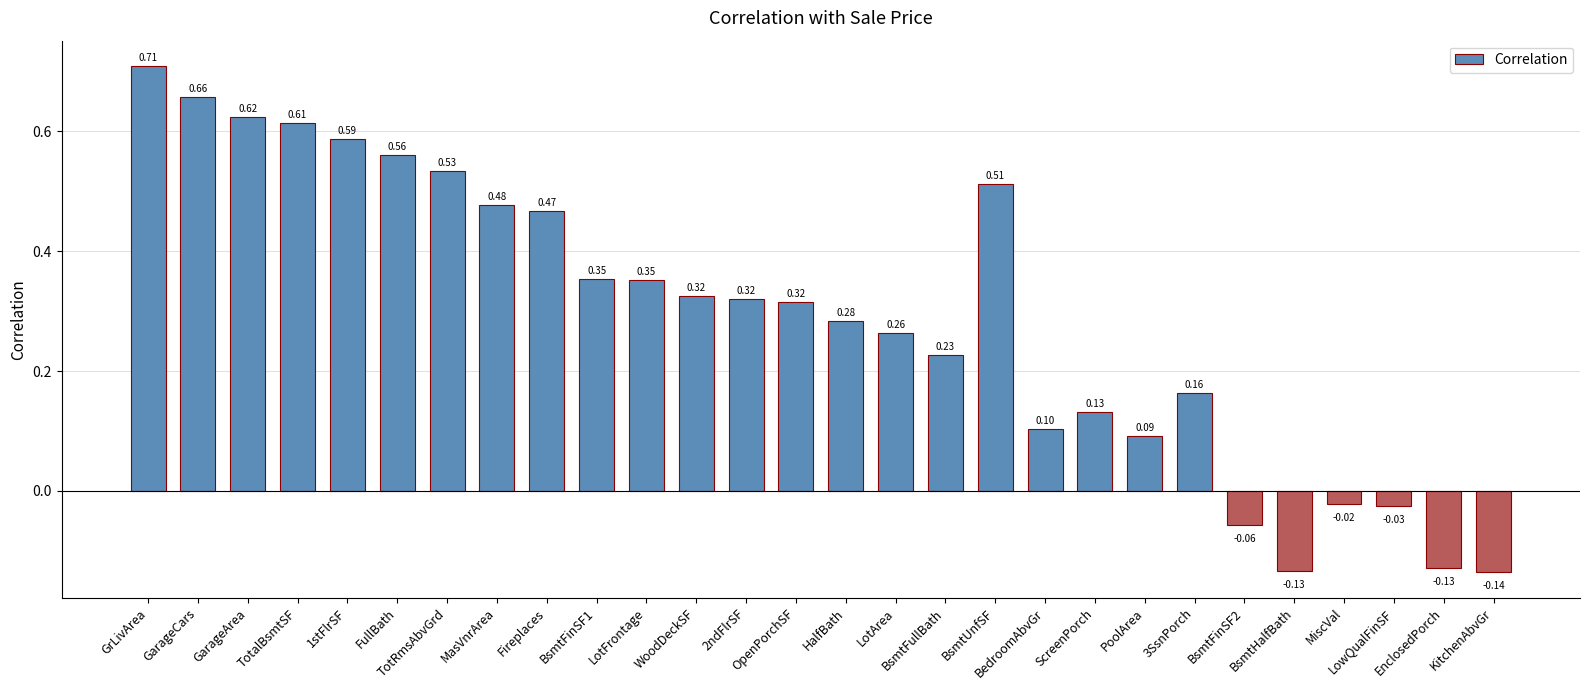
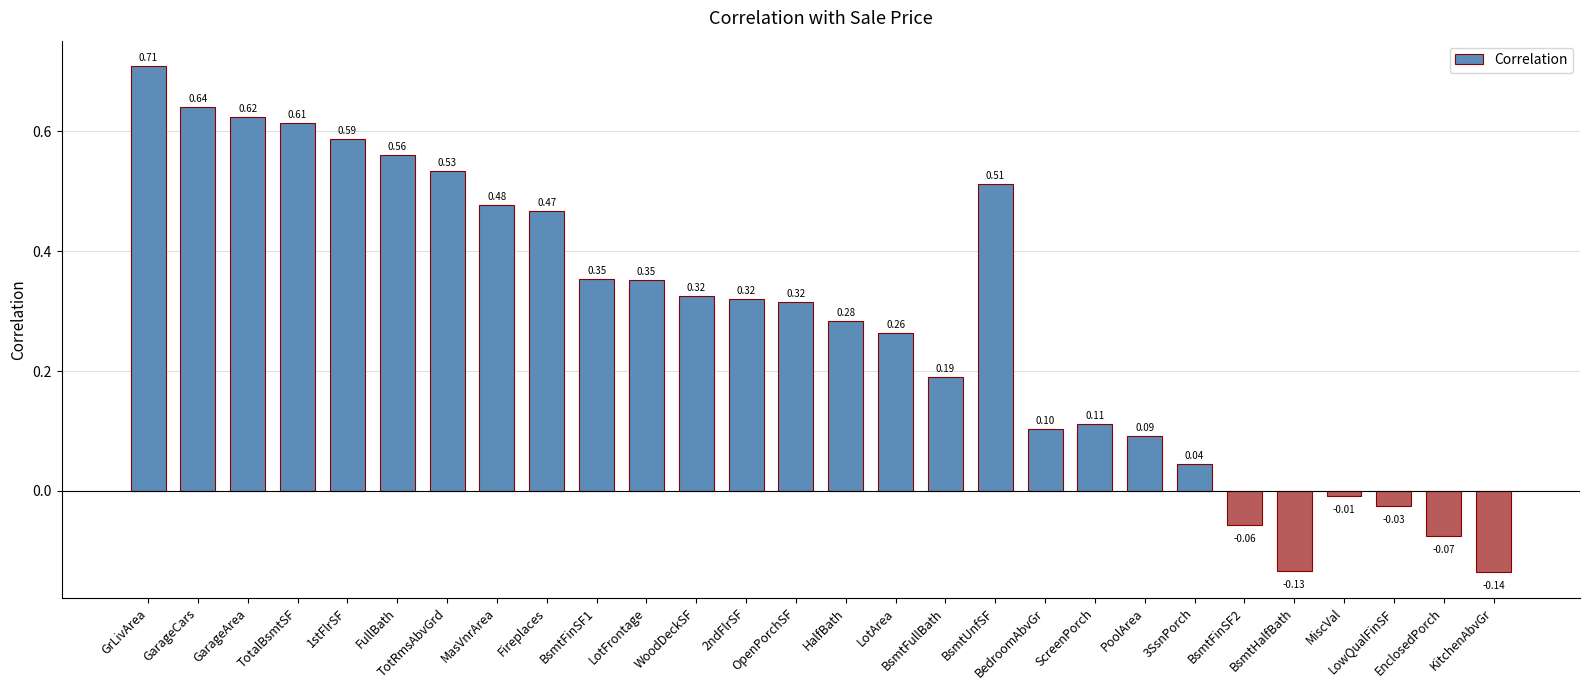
  {
    "GrLivArea": 0.71,
-   "GarageCars": 0.66,
+   "GarageCars": 0.64,
    "GarageArea": 0.62,
    "TotalBsmtSF": 0.61,
    "1stFlrSF": 0.59,
    "FullBath": 0.56,
    "TotRmsAbvGrd": 0.53,
    "MasVnrArea": 0.48,
    "Fireplaces": 0.47,
    "BsmtFinSF1": 0.35,
    "LotFrontage": 0.35,
    "WoodDeckSF": 0.32,
    "2ndFlrSF": 0.32,
    "OpenPorchSF": 0.32,
    "HalfBath": 0.28,
    "LotArea": 0.26,
-   "BsmtFullBath": 0.23,
+   "BsmtFullBath": 0.19,
    "BsmtUnfSF": 0.51,
    "BedroomAbvGr": 0.10,
-   "ScreenPorch": 0.13,
+   "ScreenPorch": 0.11,
    "PoolArea": 0.09,
-   "3SsnPorch": 0.16,
+   "3SsnPorch": 0.04,
    "BsmtFinSF2": -0.06,
    "BsmtHalfBath": -0.13,
-   "MiscVal": -0.02,
+   "MiscVal": -0.01,
    "LowQualFinSF": -0.03,
-   "EnclosedPorch": -0.13,
+   "EnclosedPorch": -0.07,
    "KitchenAbvGr": -0.14
  }
